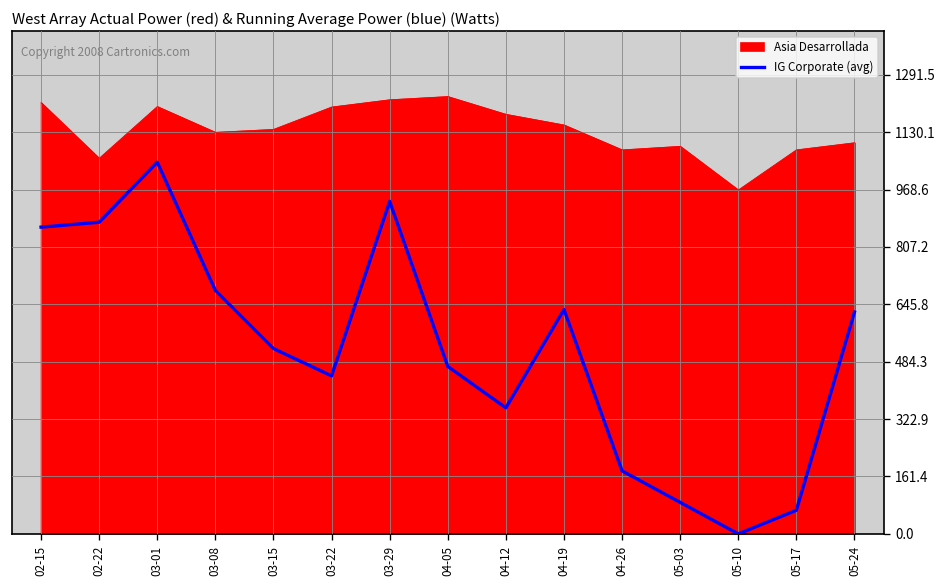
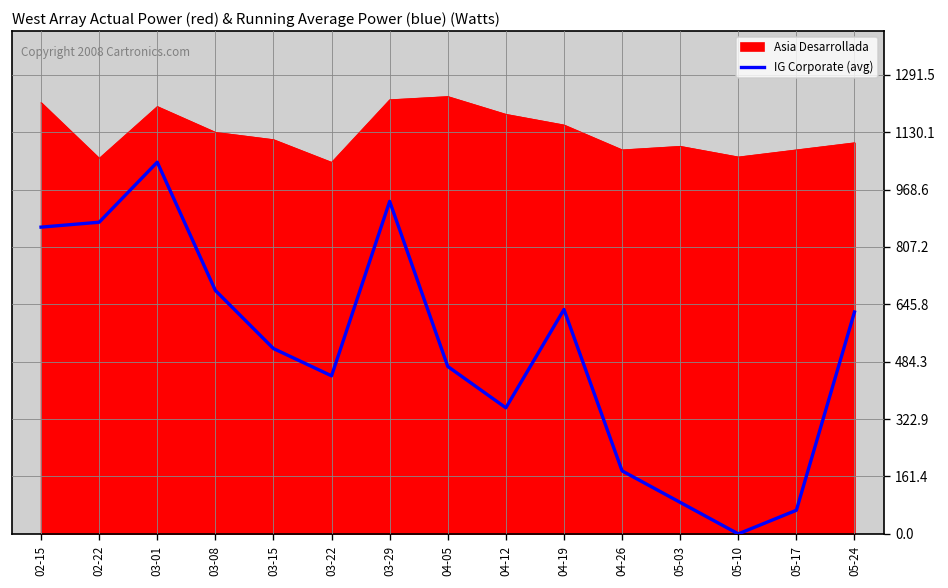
  {
    "Asia Desarrollada": {
      "02-15": 1210,
      "02-22": 1060,
      "03-01": 1200,
      "03-08": 1130,
-     "03-15": 1140,
-     "03-22": 1200,
+     "03-15": 1110,
+     "03-22": 1040,
      "03-29": 1220,
      "04-05": 1230,
      "04-12": 1180,
      "04-19": 1150,
      "04-26": 1080,
      "05-03": 1090,
-     "05-10": 970,
+     "05-10": 1060,
      "05-17": 1080,
      "05-24": 1100
    },
    "IG Corporate (avg)": {
      "02-15": 860,
      "02-22": 880,
      "03-01": 1050,
      "03-08": 680,
      "03-15": 520,
      "03-22": 440,
      "03-29": 940,
      "04-05": 470,
      "04-12": 350,
      "04-19": 630,
      "04-26": 180,
      "05-03": 90,
      "05-10": 0,
      "05-17": 70,
      "05-24": 620
    }
  }
